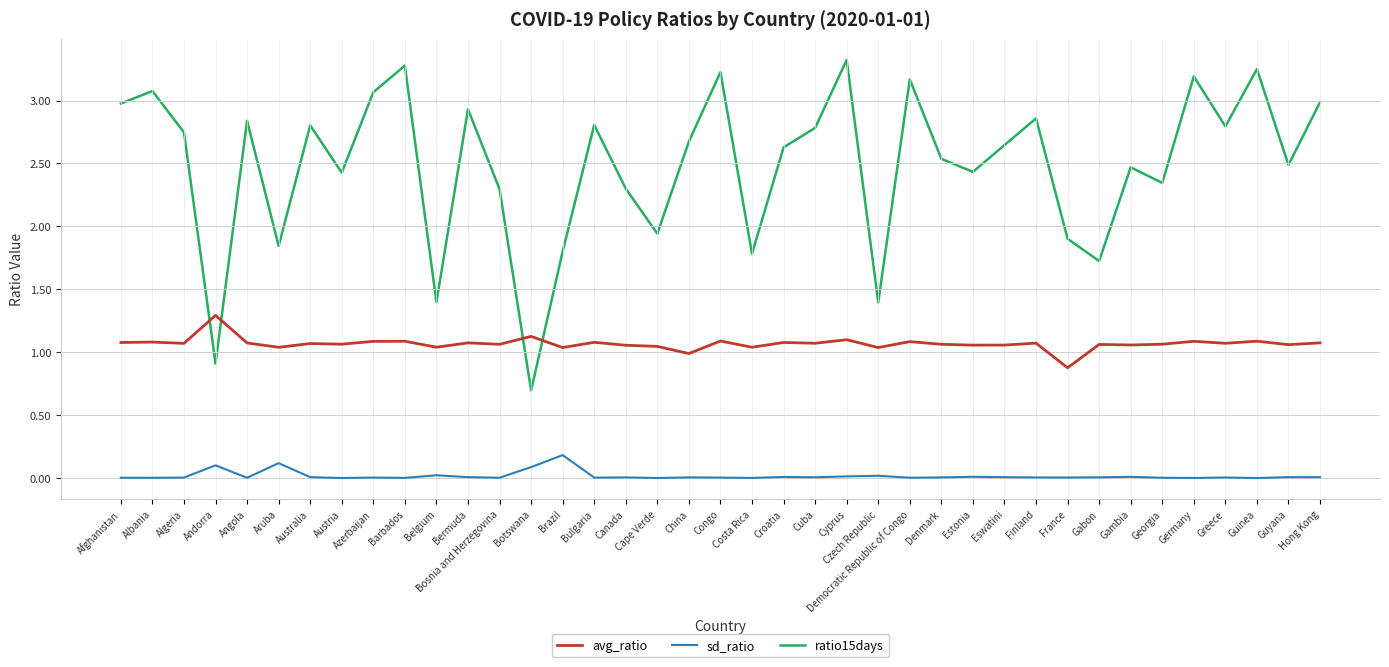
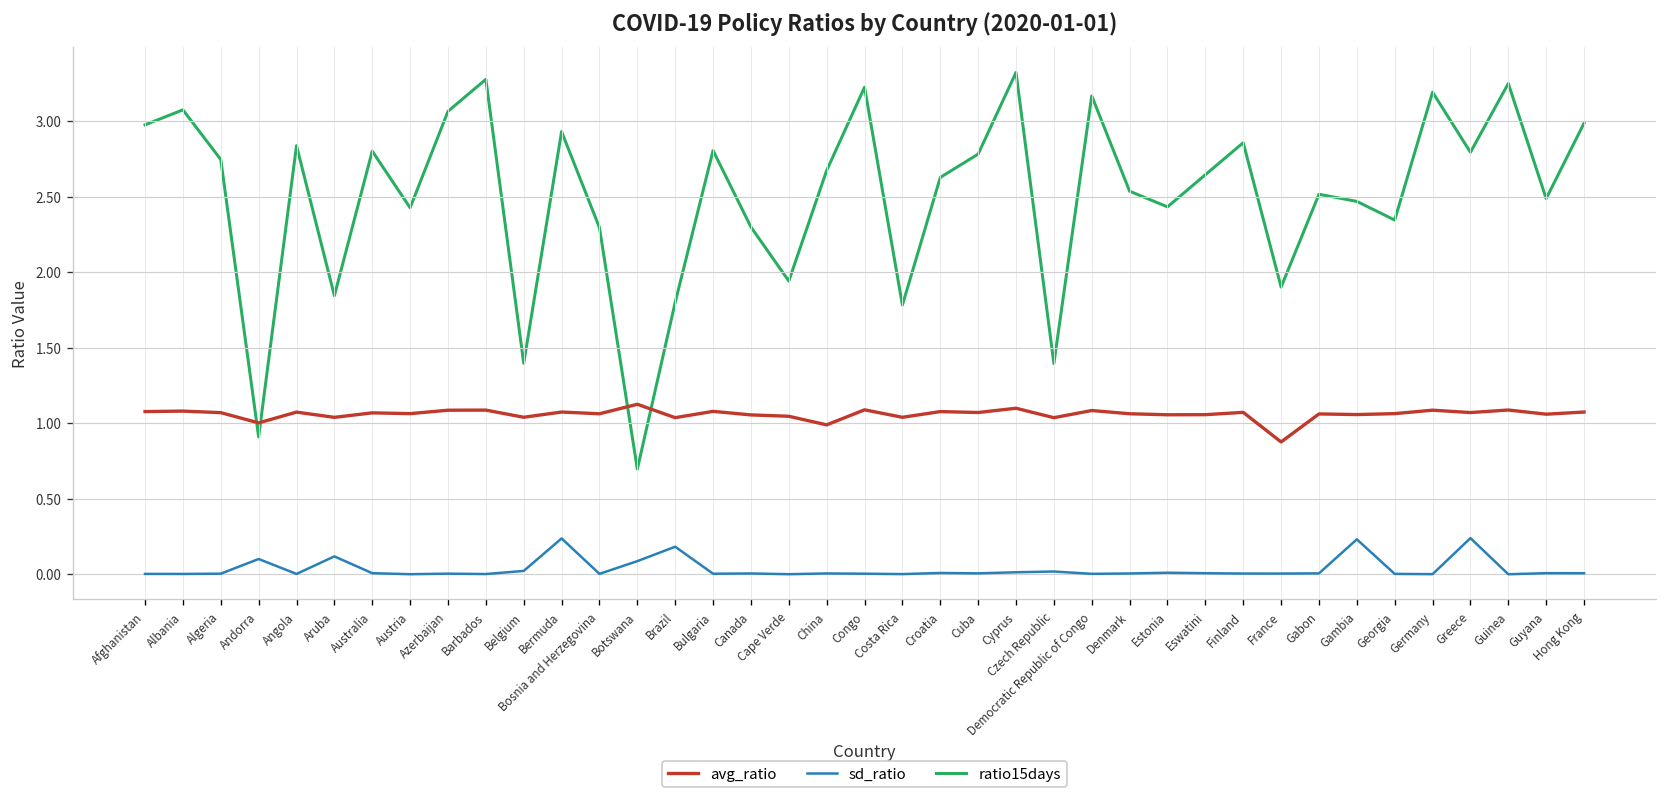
  {
    "avg_ratio": {
      "Afghanistan": 1.08,
      "Albania": 1.08,
      "Algeria": 1.07,
-     "Andorra": 1.29,
+     "Andorra": 1.00,
      "Angola": 1.07,
      "Aruba": 1.04,
      "Australia": 1.07,
      "Austria": 1.06,
      "Azerbaijan": 1.09,
      "Barbados": 1.09,
      "Belgium": 1.04,
      "Bermuda": 1.08,
      "Bosnia and Herzegovina": 1.06,
      "Botswana": 1.13,
      "Brazil": 1.04,
      "Bulgaria": 1.08,
      "Canada": 1.06,
      "Cape Verde": 1.05,
      "China": 0.99,
      "Congo": 1.09,
      "Costa Rica": 1.04,
      "Croatia": 1.08,
      "Cuba": 1.07,
      "Cyprus": 1.10,
      "Czech Republic": 1.04,
      "Democratic Republic of Congo": 1.09,
      "Denmark": 1.06,
      "Estonia": 1.06,
      "Eswatini": 1.06,
      "Finland": 1.07,
      "France": 0.88,
      "Gabon": 1.06,
      "Gambia": 1.06,
      "Georgia": 1.06,
      "Germany": 1.09,
      "Greece": 1.07,
      "Guinea": 1.09,
      "Guyana": 1.06,
      "Hong Kong": 1.08
    },
    "sd_ratio": {
      "Afghanistan": 0.00,
      "Albania": 0.00,
      "Algeria": 0.01,
      "Andorra": 0.10,
      "Angola": 0.00,
      "Aruba": 0.12,
      "Australia": 0.01,
      "Austria": 0.00,
      "Azerbaijan": 0.01,
      "Barbados": 0.00,
      "Belgium": 0.02,
-     "Bermuda": 0.01,
+     "Bermuda": 0.24,
      "Bosnia and Herzegovina": 0.00,
      "Botswana": 0.09,
      "Brazil": 0.18,
      "Bulgaria": 0.00,
      "Canada": 0.01,
      "Cape Verde": 0.00,
      "China": 0.01,
      "Congo": 0.01,
      "Costa Rica": 0.00,
      "Croatia": 0.01,
      "Cuba": 0.01,
      "Cyprus": 0.01,
      "Czech Republic": 0.02,
      "Democratic Republic of Congo": 0.00,
      "Denmark": 0.01,
      "Estonia": 0.01,
      "Eswatini": 0.01,
      "Finland": 0.01,
      "France": 0.01,
      "Gabon": 0.01,
-     "Gambia": 0.01,
+     "Gambia": 0.23,
      "Georgia": 0.00,
      "Germany": 0.00,
-     "Greece": 0.01,
+     "Greece": 0.24,
      "Guinea": 0.00,
      "Guyana": 0.01,
      "Hong Kong": 0.01
    },
    "ratio15days": {
      "Afghanistan": 2.98,
      "Albania": 3.08,
      "Algeria": 2.75,
      "Andorra": 0.91,
      "Angola": 2.84,
      "Aruba": 1.85,
      "Australia": 2.80,
      "Austria": 2.43,
      "Azerbaijan": 3.07,
      "Barbados": 3.28,
      "Belgium": 1.40,
      "Bermuda": 2.93,
      "Bosnia and Herzegovina": 2.30,
      "Botswana": 0.70,
      "Brazil": 1.80,
      "Bulgaria": 2.81,
      "Canada": 2.30,
      "Cape Verde": 1.94,
      "China": 2.67,
      "Congo": 3.23,
      "Costa Rica": 1.78,
      "Croatia": 2.63,
      "Cuba": 2.78,
      "Cyprus": 3.32,
      "Czech Republic": 1.40,
      "Democratic Republic of Congo": 3.17,
      "Denmark": 2.54,
      "Estonia": 2.43,
      "Eswatini": 2.65,
      "Finland": 2.86,
      "France": 1.90,
-     "Gabon": 1.72,
+     "Gabon": 2.52,
      "Gambia": 2.47,
      "Georgia": 2.35,
      "Germany": 3.19,
      "Greece": 2.79,
      "Guinea": 3.25,
      "Guyana": 2.49,
      "Hong Kong": 2.99
    }
  }
